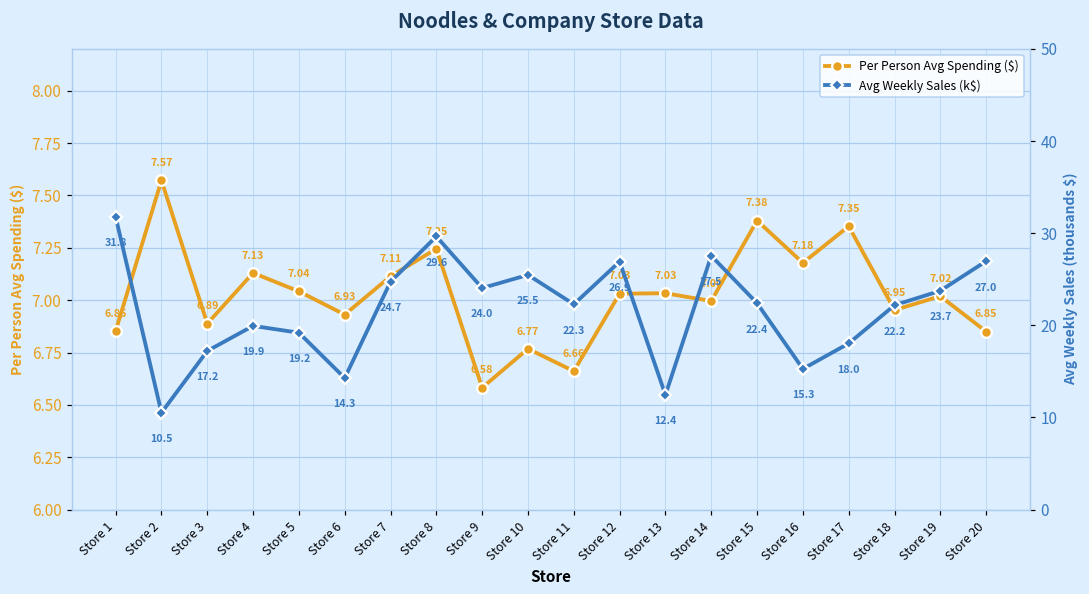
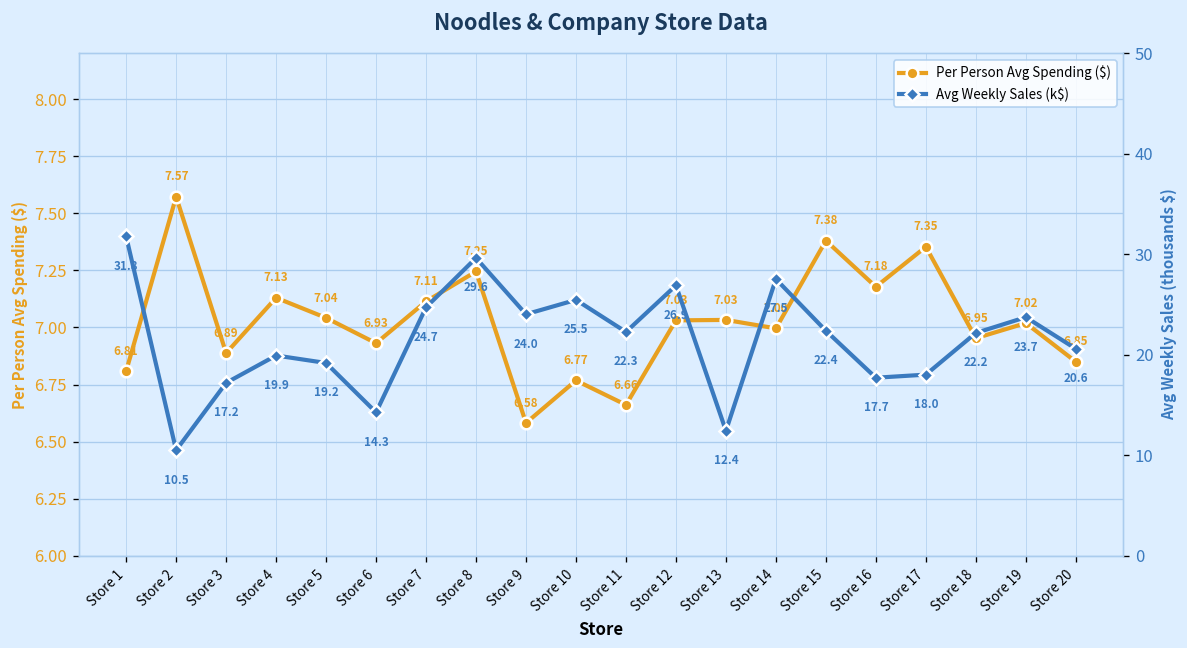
  {
    "Per Person Avg Spending ($)": {
-     "Store 1": 6.85,
+     "Store 1": 6.81,
      "Store 2": 7.57,
      "Store 3": 6.89,
      "Store 4": 7.13,
      "Store 5": 7.04,
      "Store 6": 6.93,
      "Store 7": 7.11,
      "Store 9": 6.58,
      "Store 10": 6.77,
      "Store 11": 6.66,
      "Store 12": 7.03,
      "Store 13": 7.03,
      "Store 15": 7.38,
      "Store 16": 7.18,
      "Store 17": 7.35,
      "Store 18": 6.95,
      "Store 19": 7.02,
      "Store 20": 6.85
    },
    "Avg Weekly Sales (k$)": {
      "Store 1": 31.8,
      "Store 2": 10.5,
      "Store 3": 17.2,
      "Store 4": 19.9,
      "Store 5": 19.2,
      "Store 6": 14.3,
      "Store 7": 24.7,
      "Store 8": 29.6,
      "Store 9": 24.0,
      "Store 10": 25.5,
      "Store 11": 22.3,
      "Store 13": 12.4,
      "Store 15": 22.4,
-     "Store 16": 15.3,
+     "Store 16": 17.7,
      "Store 17": 18.0,
      "Store 18": 22.2,
      "Store 19": 23.7,
-     "Store 20": 27.0
+     "Store 20": 20.6
    }
  }
